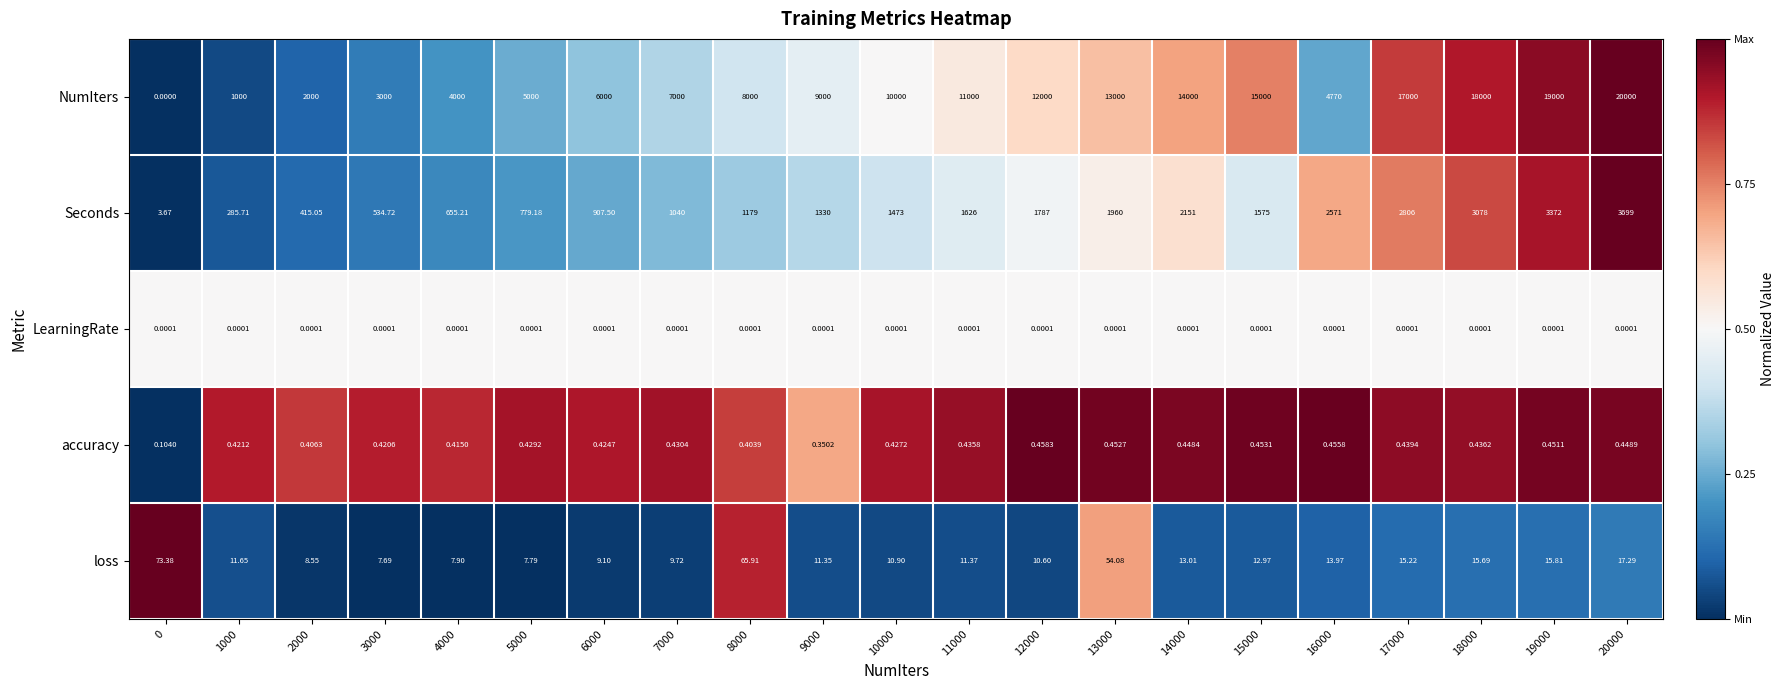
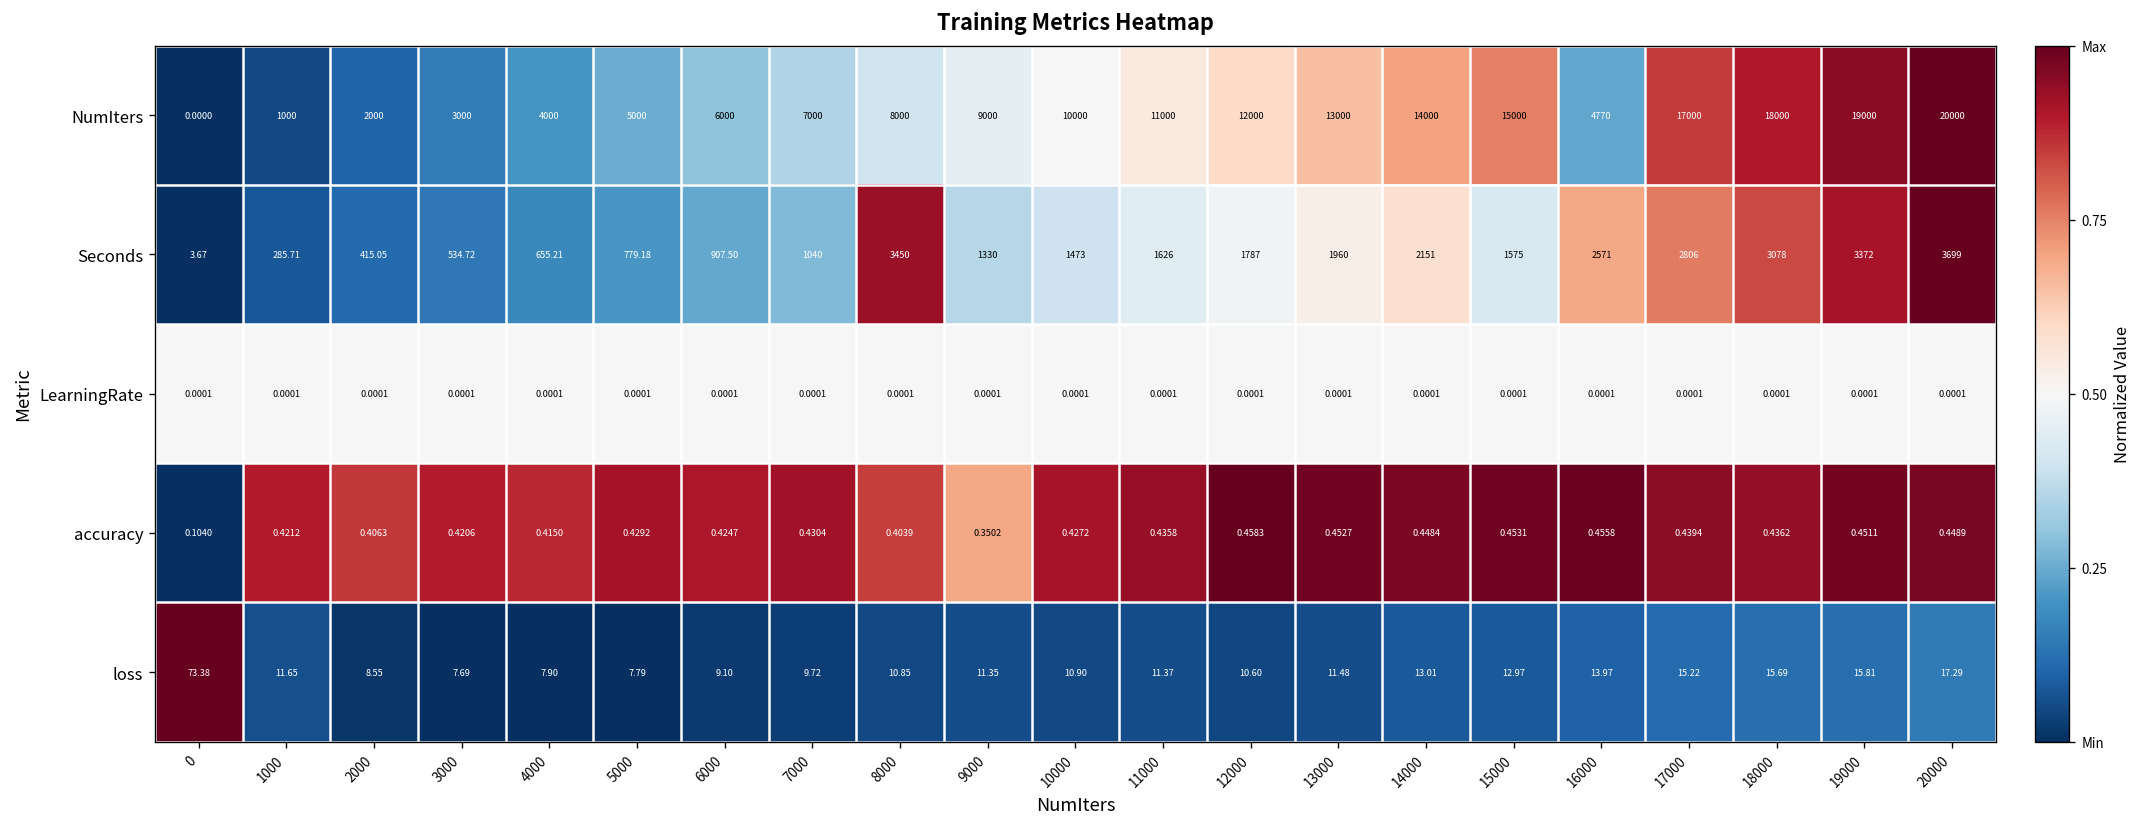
  {
    "NumIters": {
      "0": 0.0000,
      "1000": 1000,
      "2000": 2000,
      "3000": 3000,
      "4000": 4000,
      "5000": 5000,
      "6000": 6000,
      "7000": 7000,
      "8000": 8000,
      "9000": 9000,
      "10000": 10000,
      "11000": 11000,
      "12000": 12000,
      "13000": 13000,
      "14000": 14000,
      "15000": 15000,
      "16000": 4770,
      "17000": 17000,
      "18000": 18000,
      "19000": 19000,
      "20000": 20000
    },
    "Seconds": {
      "0": 3.67,
      "1000": 285.71,
      "2000": 415.05,
      "3000": 534.72,
      "4000": 655.21,
      "5000": 779.18,
      "6000": 907.50,
      "7000": 1040,
-     "8000": 1179,
+     "8000": 3450,
      "9000": 1330,
      "10000": 1473,
      "11000": 1626,
      "12000": 1787,
      "13000": 1960,
      "14000": 2151,
      "15000": 1575,
      "16000": 2571,
      "17000": 2806,
      "18000": 3078,
      "19000": 3372,
      "20000": 3699
    },
    "LearningRate": {
      "0": 0.0001,
      "1000": 0.0001,
      "2000": 0.0001,
      "3000": 0.0001,
      "4000": 0.0001,
      "5000": 0.0001,
      "6000": 0.0001,
      "7000": 0.0001,
      "8000": 0.0001,
      "9000": 0.0001,
      "10000": 0.0001,
      "11000": 0.0001,
      "12000": 0.0001,
      "13000": 0.0001,
      "14000": 0.0001,
      "15000": 0.0001,
      "16000": 0.0001,
      "17000": 0.0001,
      "18000": 0.0001,
      "19000": 0.0001,
      "20000": 0.0001
    },
    "accuracy": {
      "0": 0.1040,
      "1000": 0.4212,
      "2000": 0.4063,
      "3000": 0.4206,
      "4000": 0.4150,
      "5000": 0.4292,
      "6000": 0.4247,
      "7000": 0.4304,
      "8000": 0.4039,
      "9000": 0.3502,
      "10000": 0.4272,
      "11000": 0.4358,
      "12000": 0.4583,
      "13000": 0.4527,
      "14000": 0.4484,
      "15000": 0.4531,
      "16000": 0.4558,
      "17000": 0.4394,
      "18000": 0.4362,
      "19000": 0.4511,
      "20000": 0.4489
    },
    "loss": {
      "0": 73.38,
      "1000": 11.65,
      "2000": 8.55,
      "3000": 7.69,
      "4000": 7.90,
      "5000": 7.79,
      "6000": 9.10,
      "7000": 9.72,
-     "8000": 65.91,
+     "8000": 10.85,
      "9000": 11.35,
      "10000": 10.90,
      "11000": 11.37,
      "12000": 10.60,
-     "13000": 54.08,
+     "13000": 11.48,
      "14000": 13.01,
      "15000": 12.97,
      "16000": 13.97,
      "17000": 15.22,
      "18000": 15.69,
      "19000": 15.81,
      "20000": 17.29
    }
  }
